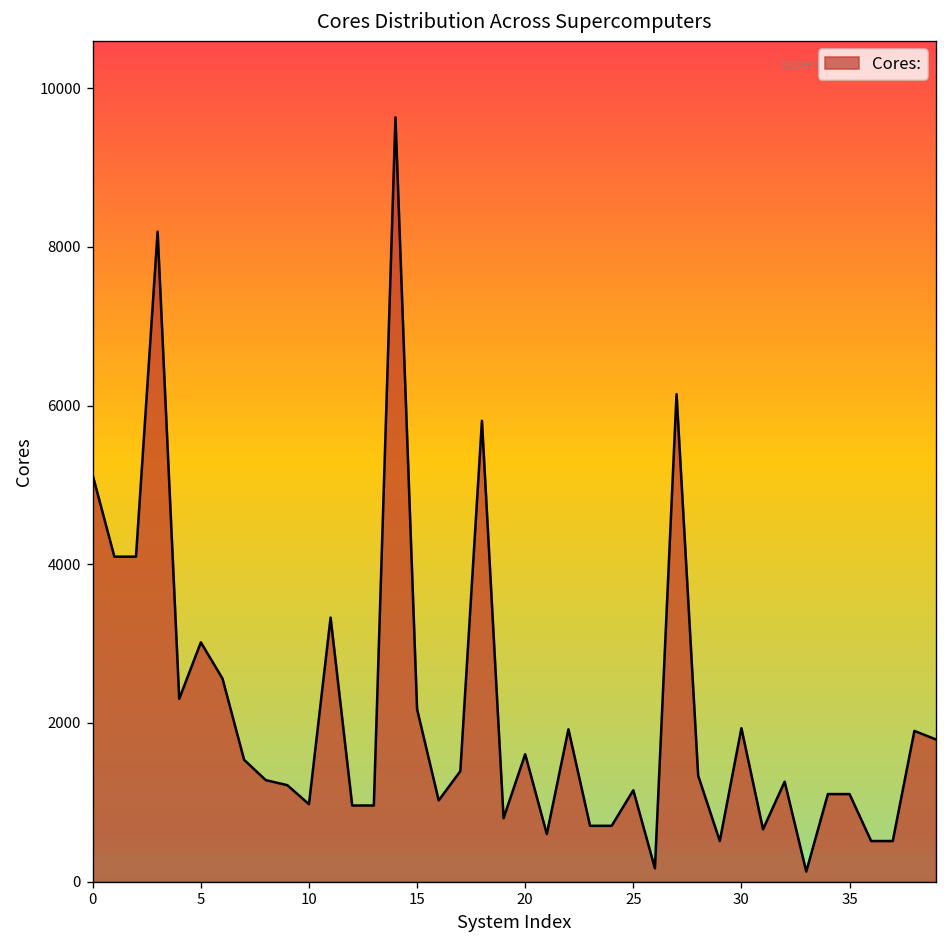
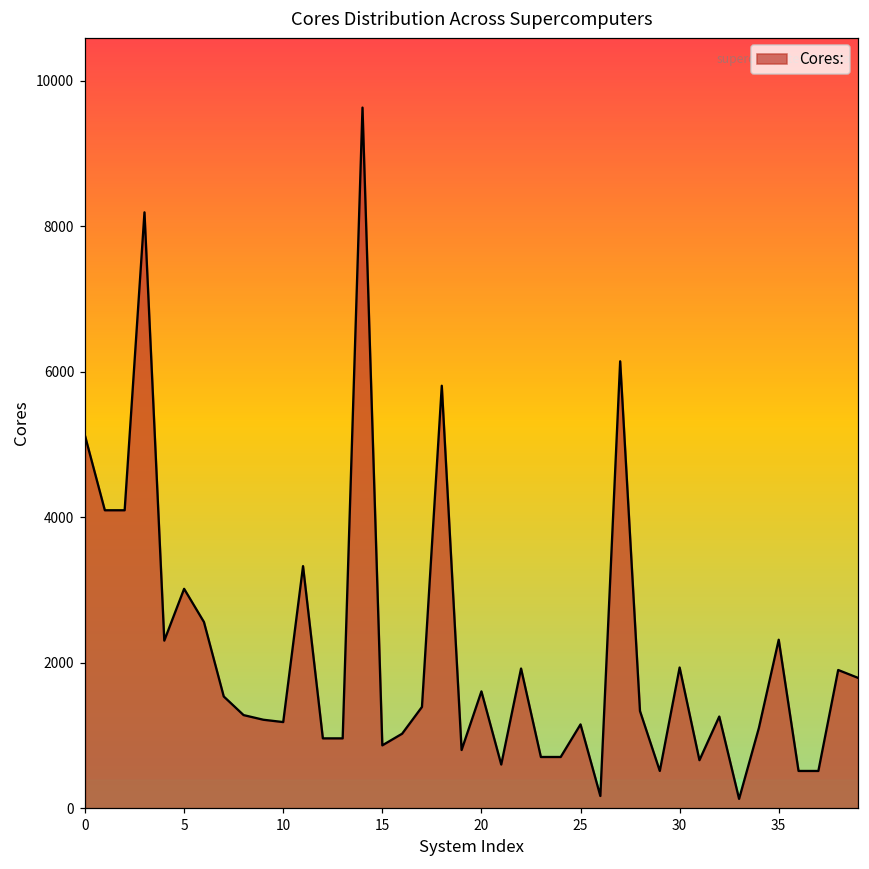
  {
    "0": 5100,
    "5": 3000,
-   "10": 1000,
-   "15": 2200,
+   "10": 1200,
+   "15": 900,
    "20": 1600,
    "25": 1200,
    "30": 1900,
-   "35": 1100
+   "35": 2300
  }
